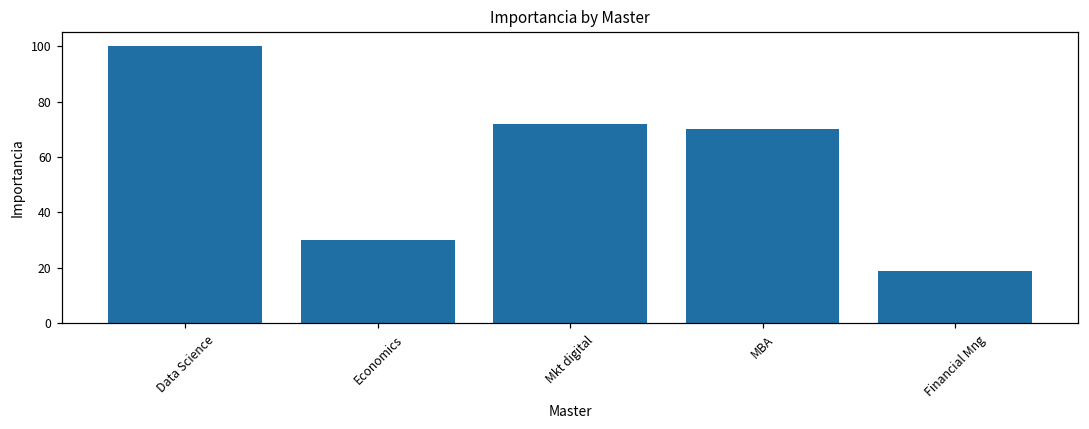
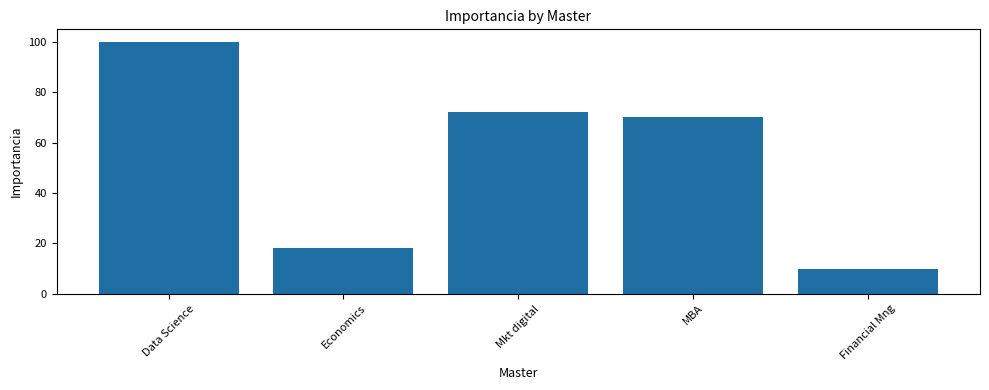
  {
    "Data Science": 100,
-   "Economics": 30,
+   "Economics": 18,
    "Mkt digital": 72,
    "MBA": 70,
-   "Financial Mng": 19
+   "Financial Mng": 10
  }
